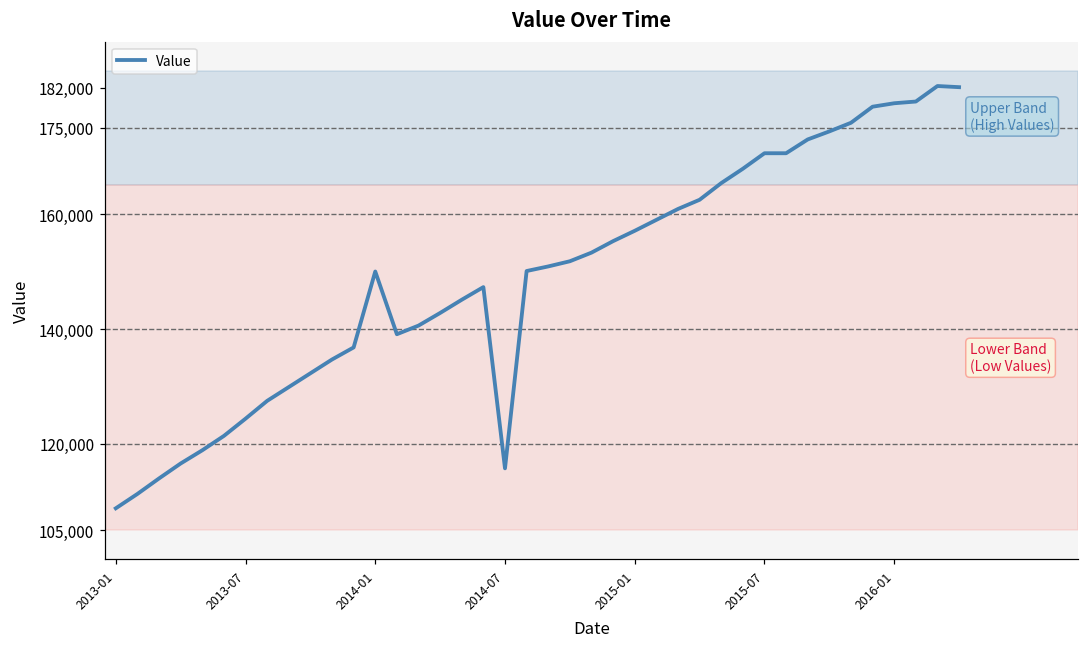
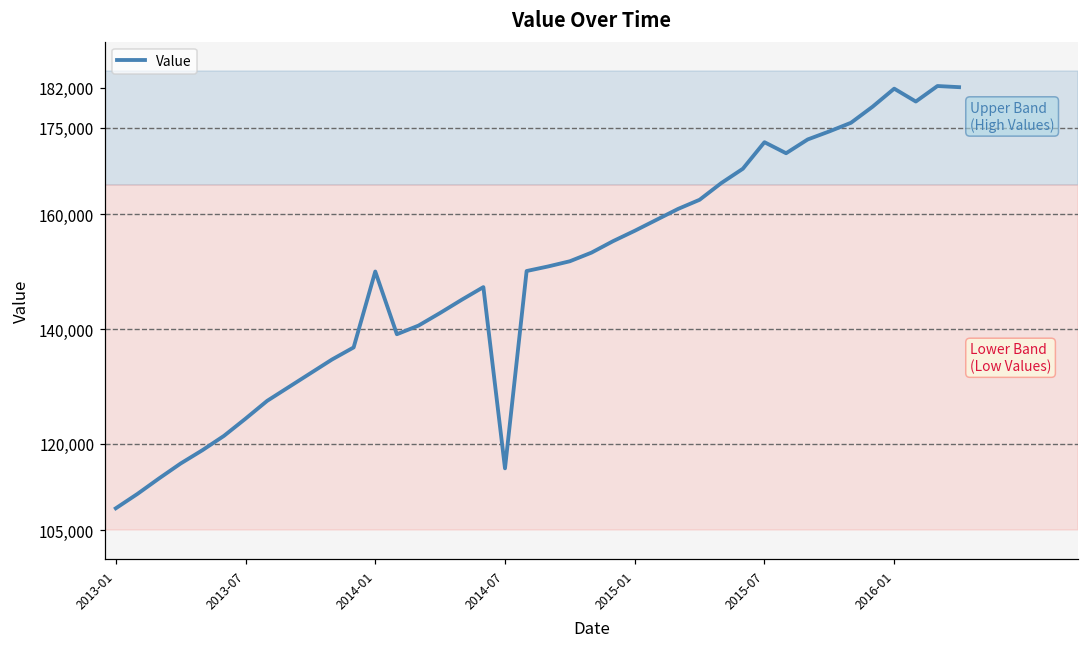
  {
    "2013-01": "109,000",
    "2013-07": "124,000",
    "2014-01": "150,000",
    "2014-07": "116,000",
    "2015-01": "157,000",
-   "2015-07": "171,000",
-   "2016-01": "179,000"
+   "2015-07": "173,000",
+   "2016-01": "182,000"
  }
